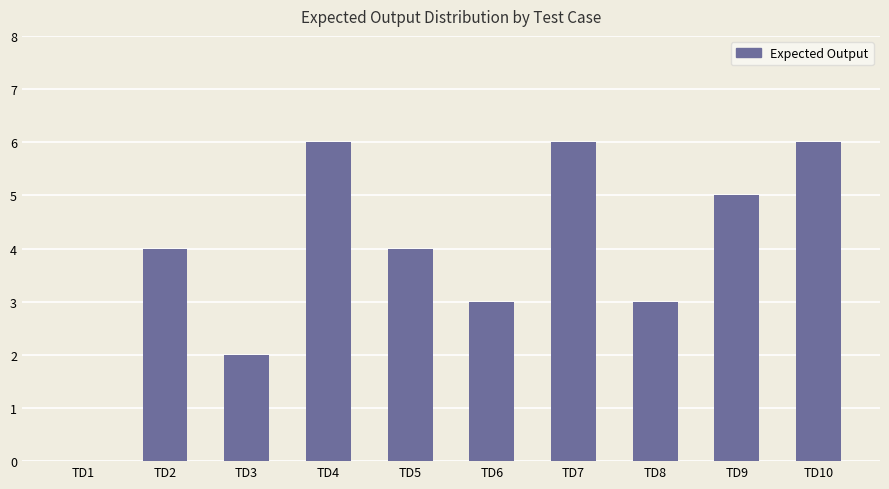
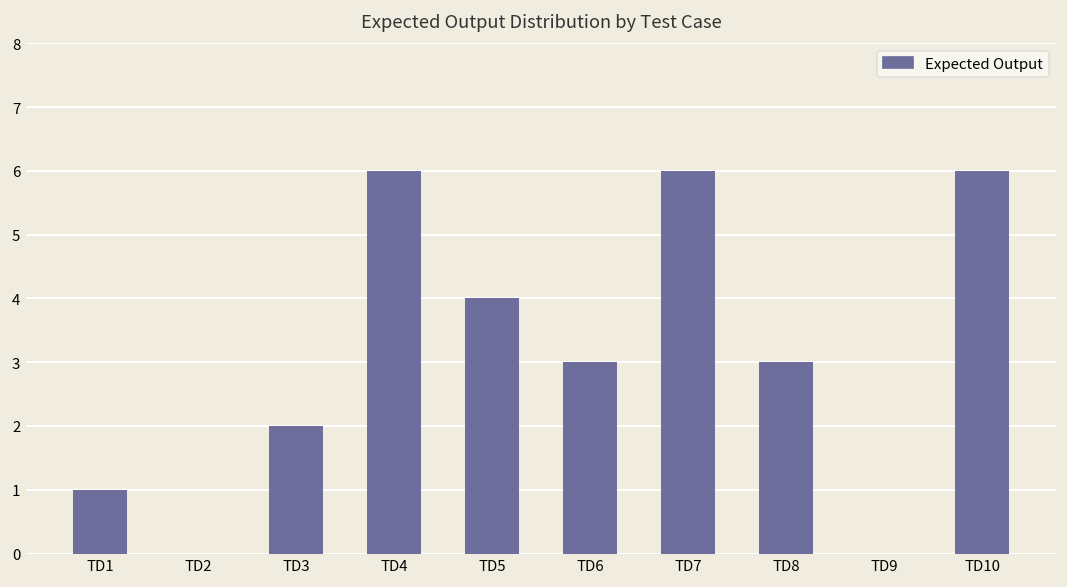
  {
-   "TD1": 0,
-   "TD2": 4,
+   "TD1": 1,
+   "TD2": 0,
    "TD3": 2,
    "TD4": 6,
    "TD5": 4,
    "TD6": 3,
    "TD7": 6,
    "TD8": 3,
-   "TD9": 5,
+   "TD9": 0,
    "TD10": 6
  }
